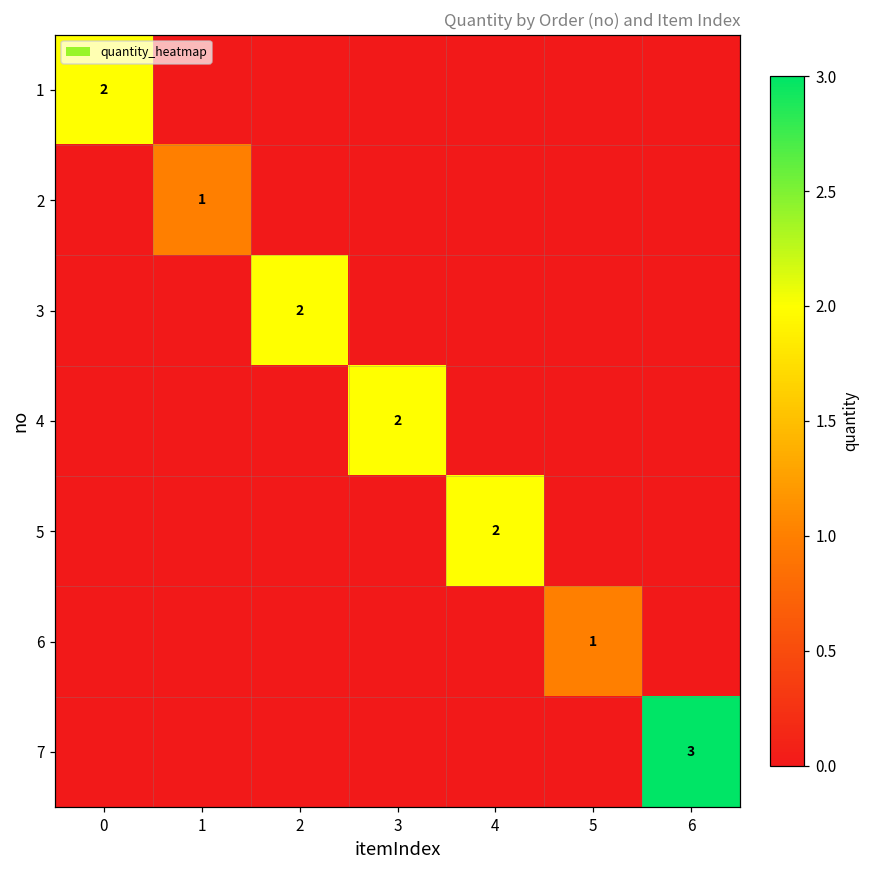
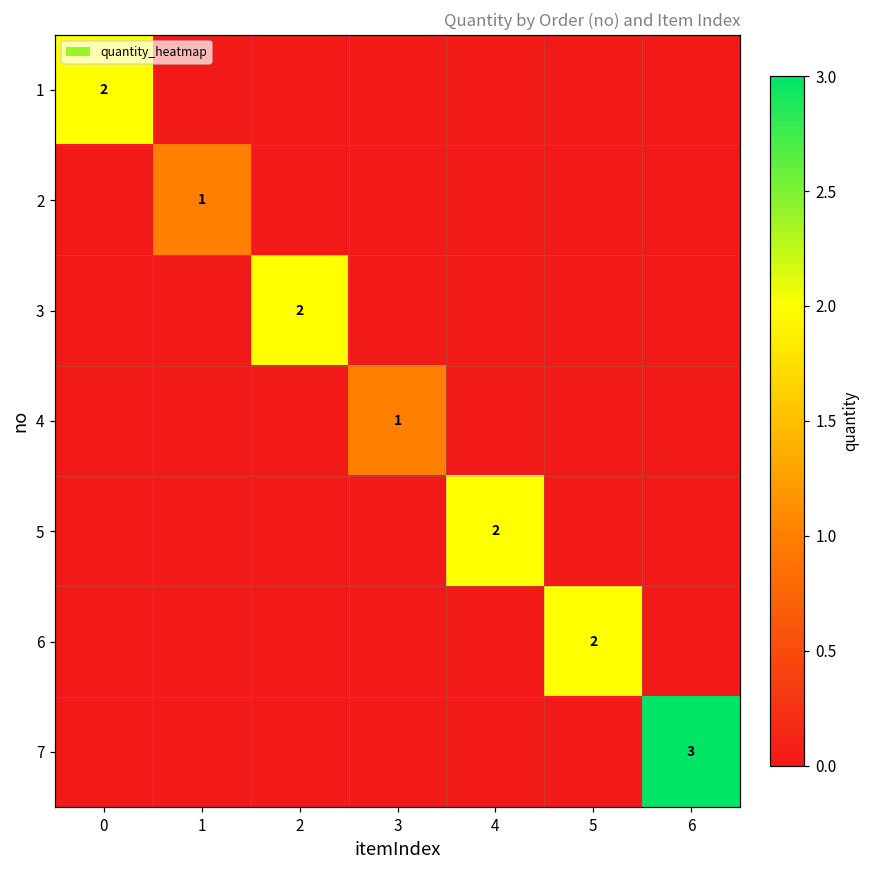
  {
    "1": {
      "0": 2
    },
    "2": {
      "1": 1
    },
    "3": {
      "2": 2
    },
    "4": {
-     "3": 2
+     "3": 1
    },
    "5": {
      "4": 2
    },
    "6": {
-     "5": 1
+     "5": 2
    },
    "7": {
      "6": 3
    }
  }
